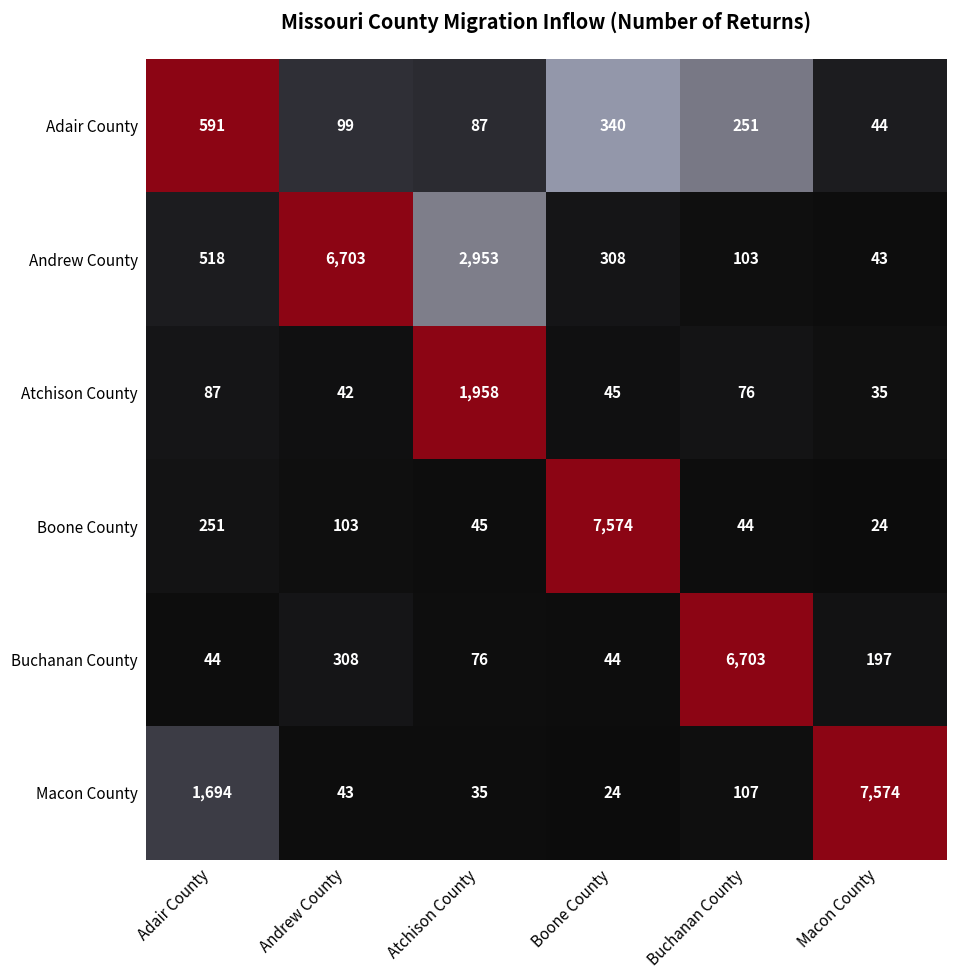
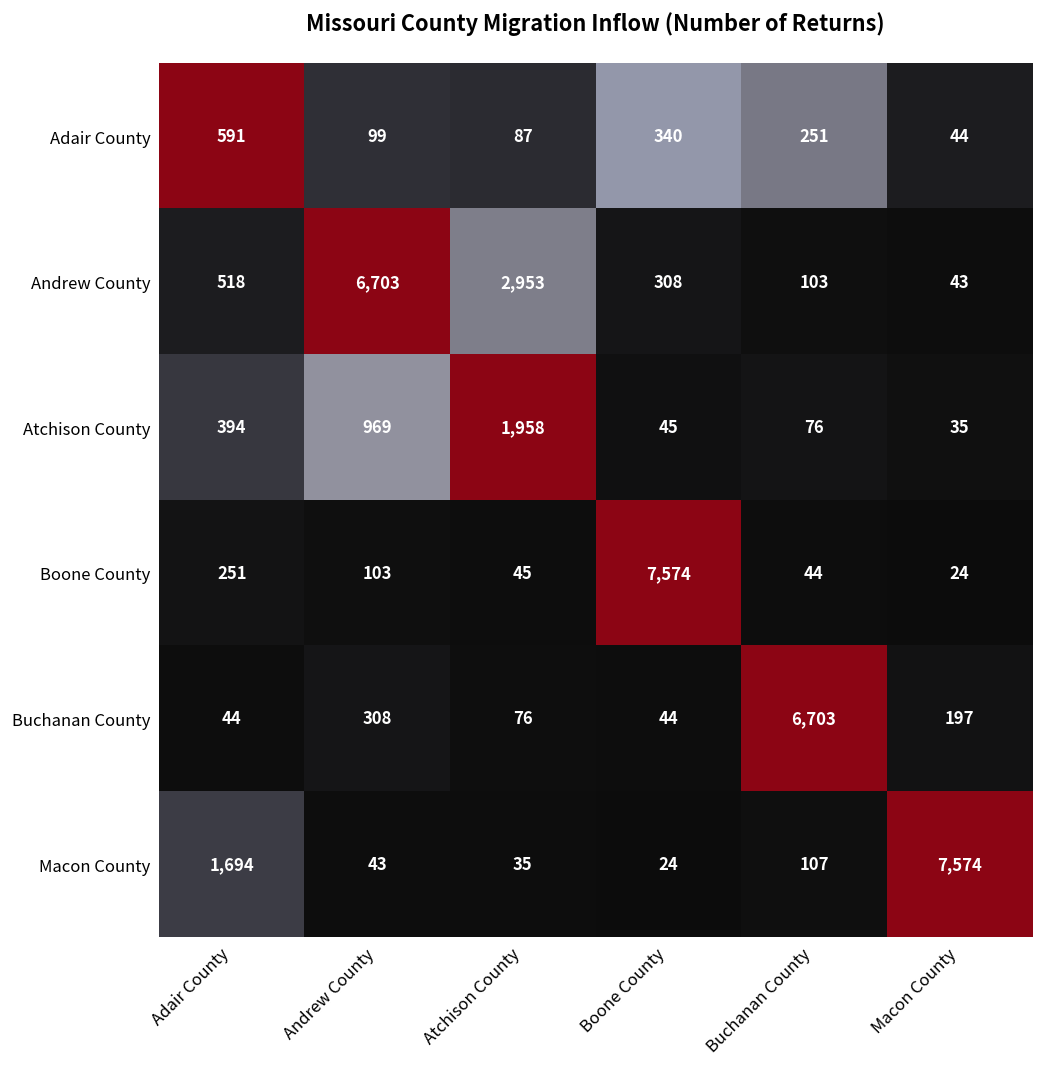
  {
    "Adair County": {
      "Adair County": "591",
      "Andrew County": "99",
      "Atchison County": "87",
      "Boone County": "340",
      "Buchanan County": "251",
      "Macon County": "44"
    },
    "Andrew County": {
      "Adair County": "518",
      "Andrew County": "6,703",
      "Atchison County": "2,953",
      "Boone County": "308",
      "Buchanan County": "103",
      "Macon County": "43"
    },
    "Atchison County": {
-     "Adair County": "87",
-     "Andrew County": "42",
+     "Adair County": "394",
+     "Andrew County": "969",
      "Atchison County": "1,958",
      "Boone County": "45",
      "Buchanan County": "76",
      "Macon County": "35"
    },
    "Boone County": {
      "Adair County": "251",
      "Andrew County": "103",
      "Atchison County": "45",
      "Boone County": "7,574",
      "Buchanan County": "44",
      "Macon County": "24"
    },
    "Buchanan County": {
      "Adair County": "44",
      "Andrew County": "308",
      "Atchison County": "76",
      "Boone County": "44",
      "Buchanan County": "6,703",
      "Macon County": "197"
    },
    "Macon County": {
      "Adair County": "1,694",
      "Andrew County": "43",
      "Atchison County": "35",
      "Boone County": "24",
      "Buchanan County": "107",
      "Macon County": "7,574"
    }
  }
